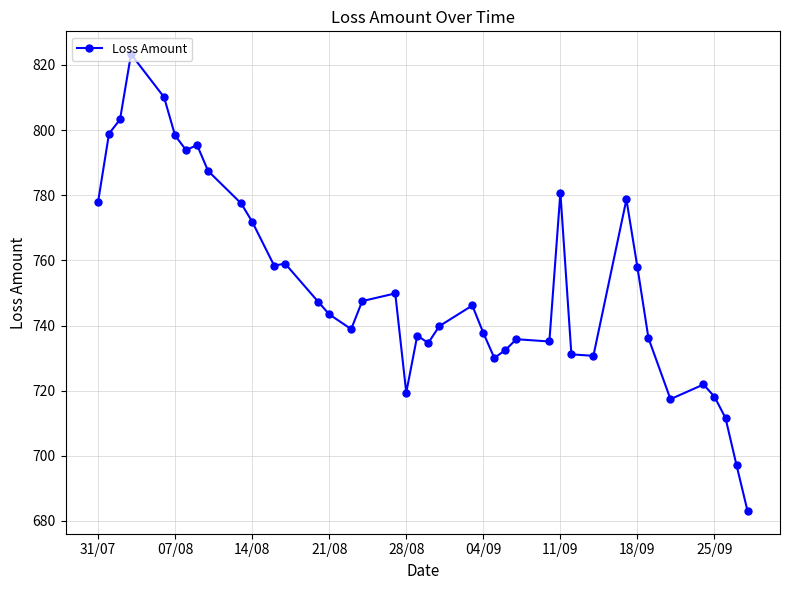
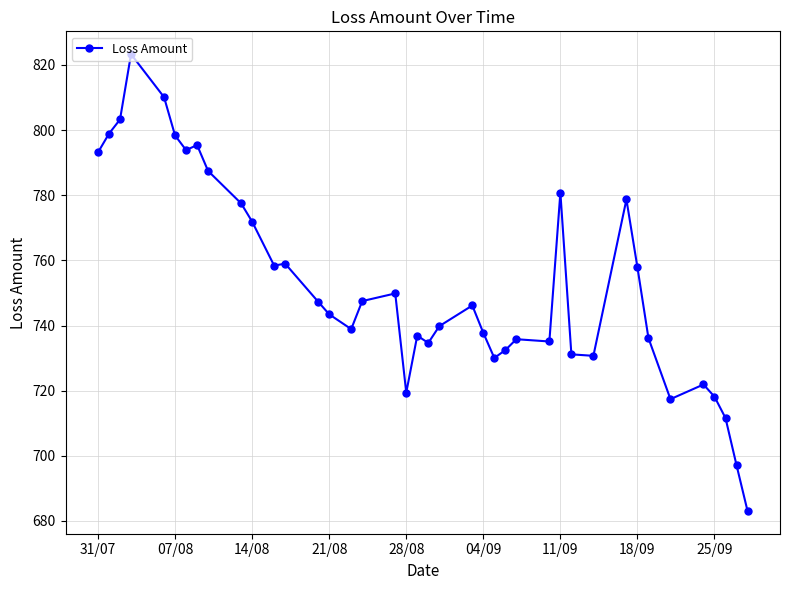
  {
-   "31/07": 778,
+   "31/07": 793,
    "07/08": 798,
    "14/08": 772,
    "21/08": 743,
    "28/08": 719,
    "04/09": 738,
    "11/09": 781,
    "18/09": 758,
    "25/09": 718
  }
